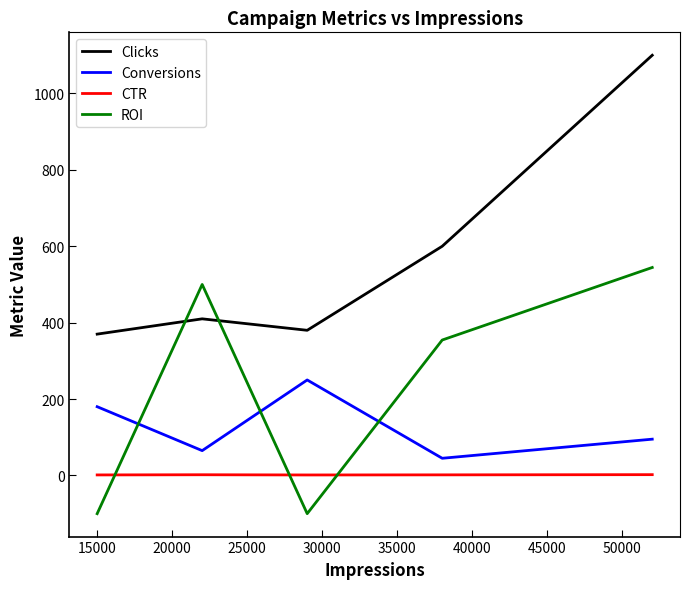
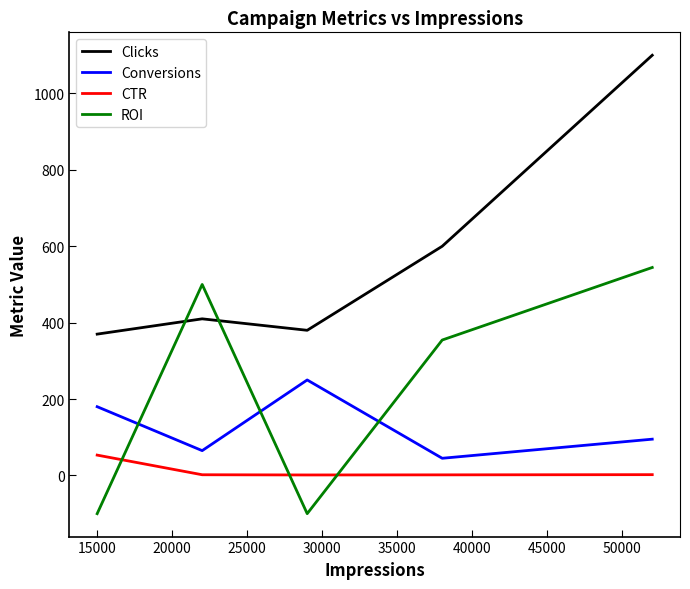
  {
    "Clicks": {
      "15000": 370
    },
    "Conversions": {
      "15000": 180
    },
    "CTR": {
-     "15000": 0
+     "15000": 50
    },
    "ROI": {
      "15000": -100
    }
  }
